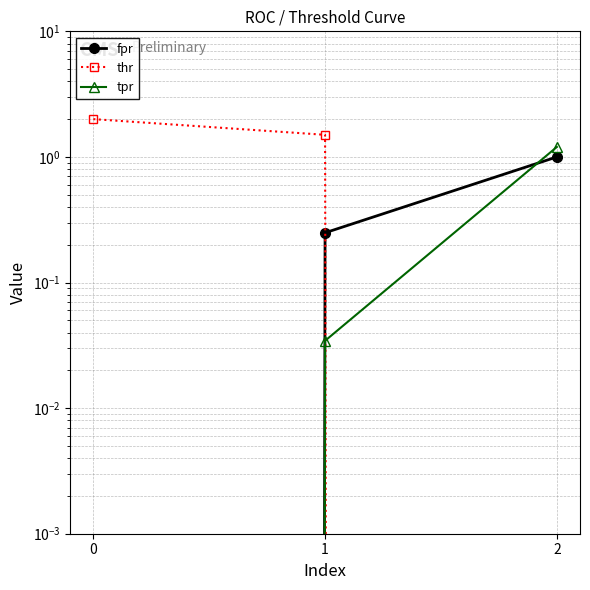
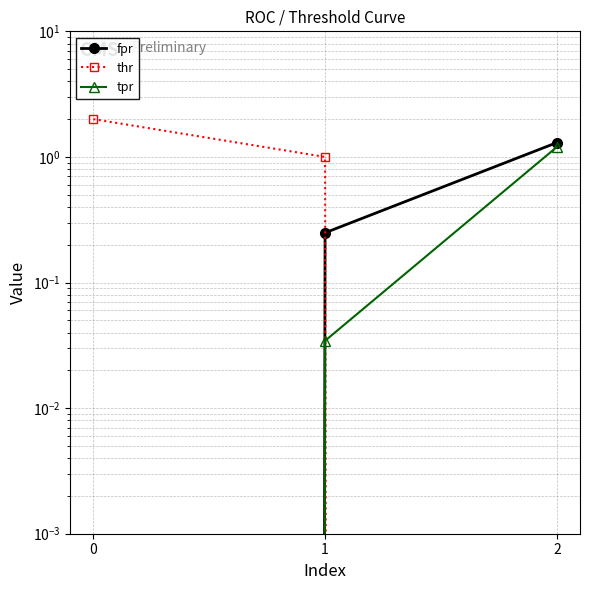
  {
    "fpr": {
      "1": 0.25,
-     "2": 1.0
+     "2": 1.3
    },
    "thr": {
      "0": 2.0,
-     "1": 1.5
+     "1": 1.0
    },
    "tpr": {
      "1": 0.034,
      "2": 1.2
    }
  }
